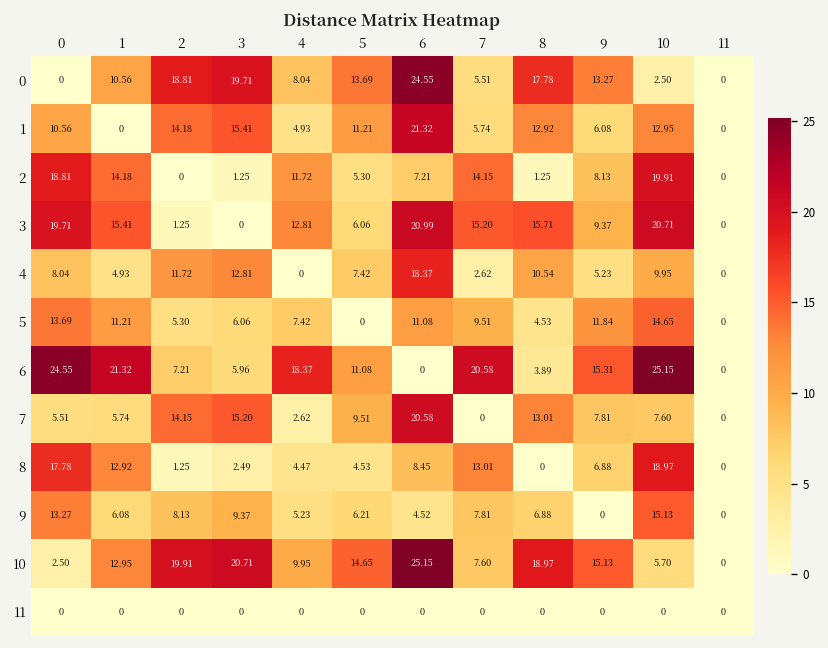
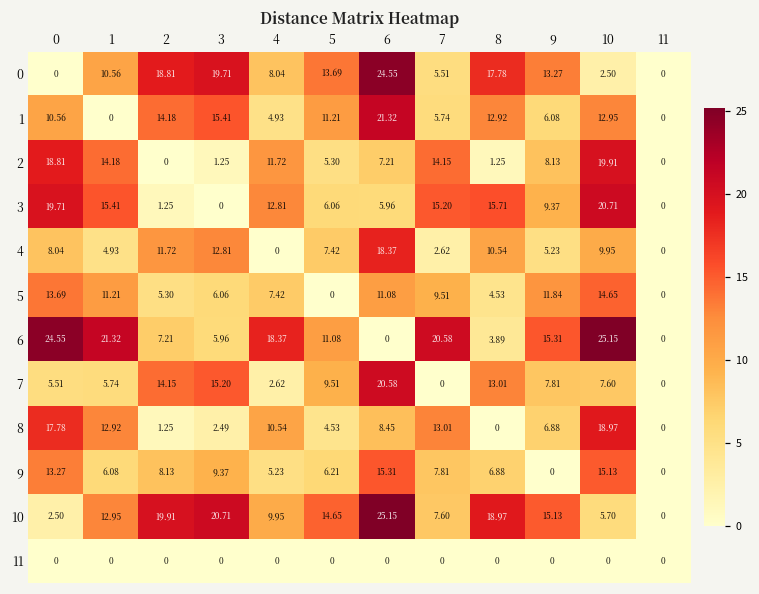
  {
    "0": {
      "0": 0,
      "1": 10.56,
      "2": 18.81,
      "3": 19.71,
      "4": 8.04,
      "5": 13.69,
      "6": 24.55,
      "7": 5.51,
      "8": 17.78,
      "9": 13.27,
      "10": 2.50,
      "11": 0
    },
    "1": {
      "0": 10.56,
      "1": 0,
      "2": 14.18,
      "3": 15.41,
      "4": 4.93,
      "5": 11.21,
      "6": 21.32,
      "7": 5.74,
      "8": 12.92,
      "9": 6.08,
      "10": 12.95,
      "11": 0
    },
    "2": {
      "0": 18.81,
      "1": 14.18,
      "2": 0,
      "3": 1.25,
      "4": 11.72,
      "5": 5.30,
      "6": 7.21,
      "7": 14.15,
      "8": 1.25,
      "9": 8.13,
      "10": 19.91,
      "11": 0
    },
    "3": {
      "0": 19.71,
      "1": 15.41,
      "2": 1.25,
      "3": 0,
      "4": 12.81,
      "5": 6.06,
-     "6": 20.99,
+     "6": 5.96,
      "7": 15.20,
      "8": 15.71,
      "9": 9.37,
      "10": 20.71,
      "11": 0
    },
    "4": {
      "0": 8.04,
      "1": 4.93,
      "2": 11.72,
      "3": 12.81,
      "4": 0,
      "5": 7.42,
      "6": 18.37,
      "7": 2.62,
      "8": 10.54,
      "9": 5.23,
      "10": 9.95,
      "11": 0
    },
    "5": {
      "0": 13.69,
      "1": 11.21,
      "2": 5.30,
      "3": 6.06,
      "4": 7.42,
      "5": 0,
      "6": 11.08,
      "7": 9.51,
      "8": 4.53,
      "9": 11.84,
      "10": 14.65,
      "11": 0
    },
    "6": {
      "0": 24.55,
      "1": 21.32,
      "2": 7.21,
      "3": 5.96,
      "4": 18.37,
      "5": 11.08,
      "6": 0,
      "7": 20.58,
      "8": 3.89,
      "9": 15.31,
      "10": 25.15,
      "11": 0
    },
    "7": {
      "0": 5.51,
      "1": 5.74,
      "2": 14.15,
      "3": 15.20,
      "4": 2.62,
      "5": 9.51,
      "6": 20.58,
      "7": 0,
      "8": 13.01,
      "9": 7.81,
      "10": 7.60,
      "11": 0
    },
    "8": {
      "0": 17.78,
      "1": 12.92,
      "2": 1.25,
      "3": 2.49,
-     "4": 4.47,
+     "4": 10.54,
      "5": 4.53,
      "6": 8.45,
      "7": 13.01,
      "8": 0,
      "9": 6.88,
      "10": 18.97,
      "11": 0
    },
    "9": {
      "0": 13.27,
      "1": 6.08,
      "2": 8.13,
      "3": 9.37,
      "4": 5.23,
      "5": 6.21,
-     "6": 4.52,
+     "6": 15.31,
      "7": 7.81,
      "8": 6.88,
      "9": 0,
      "10": 15.13,
      "11": 0
    },
    "10": {
      "0": 2.50,
      "1": 12.95,
      "2": 19.91,
      "3": 20.71,
      "4": 9.95,
      "5": 14.65,
      "6": 25.15,
      "7": 7.60,
      "8": 18.97,
      "9": 15.13,
      "10": 5.70,
      "11": 0
    },
    "11": {
      "0": 0,
      "1": 0,
      "2": 0,
      "3": 0,
      "4": 0,
      "5": 0,
      "6": 0,
      "7": 0,
      "8": 0,
      "9": 0,
      "10": 0,
      "11": 0
    }
  }
